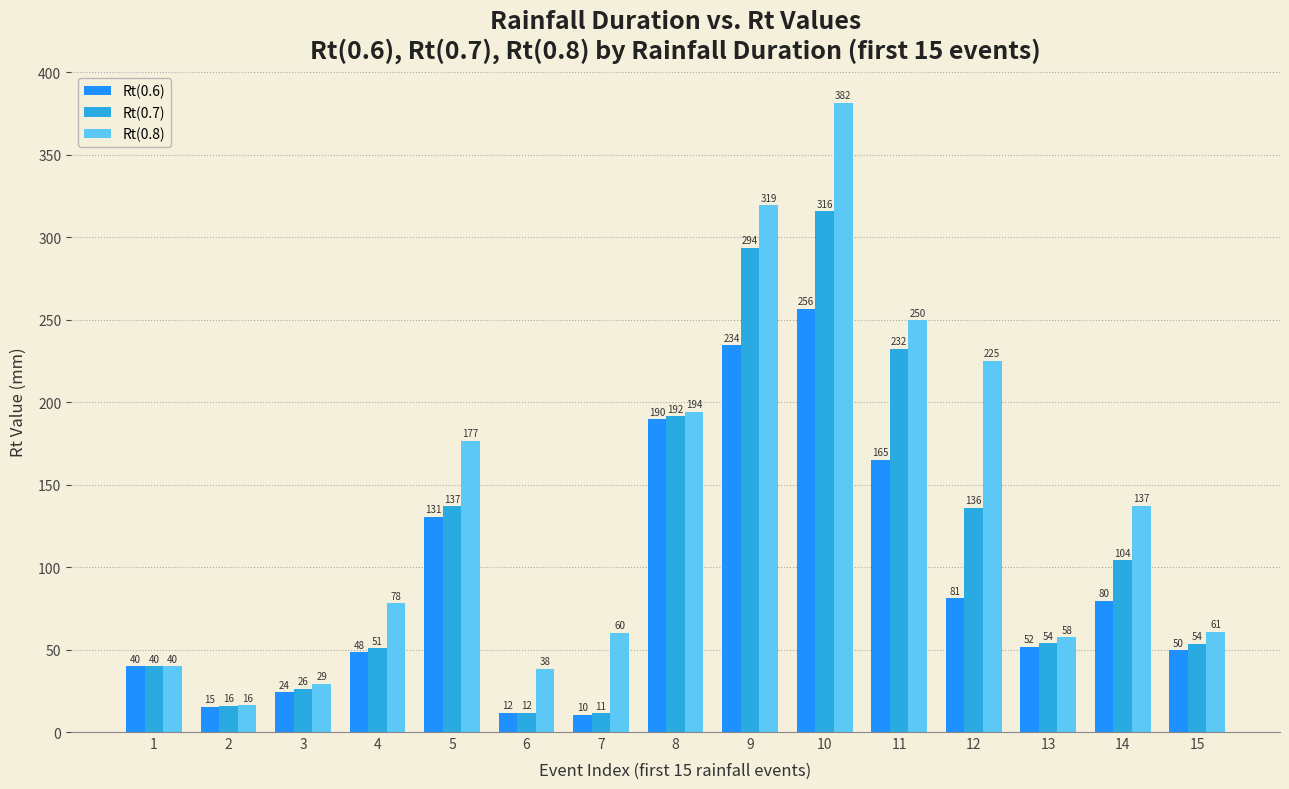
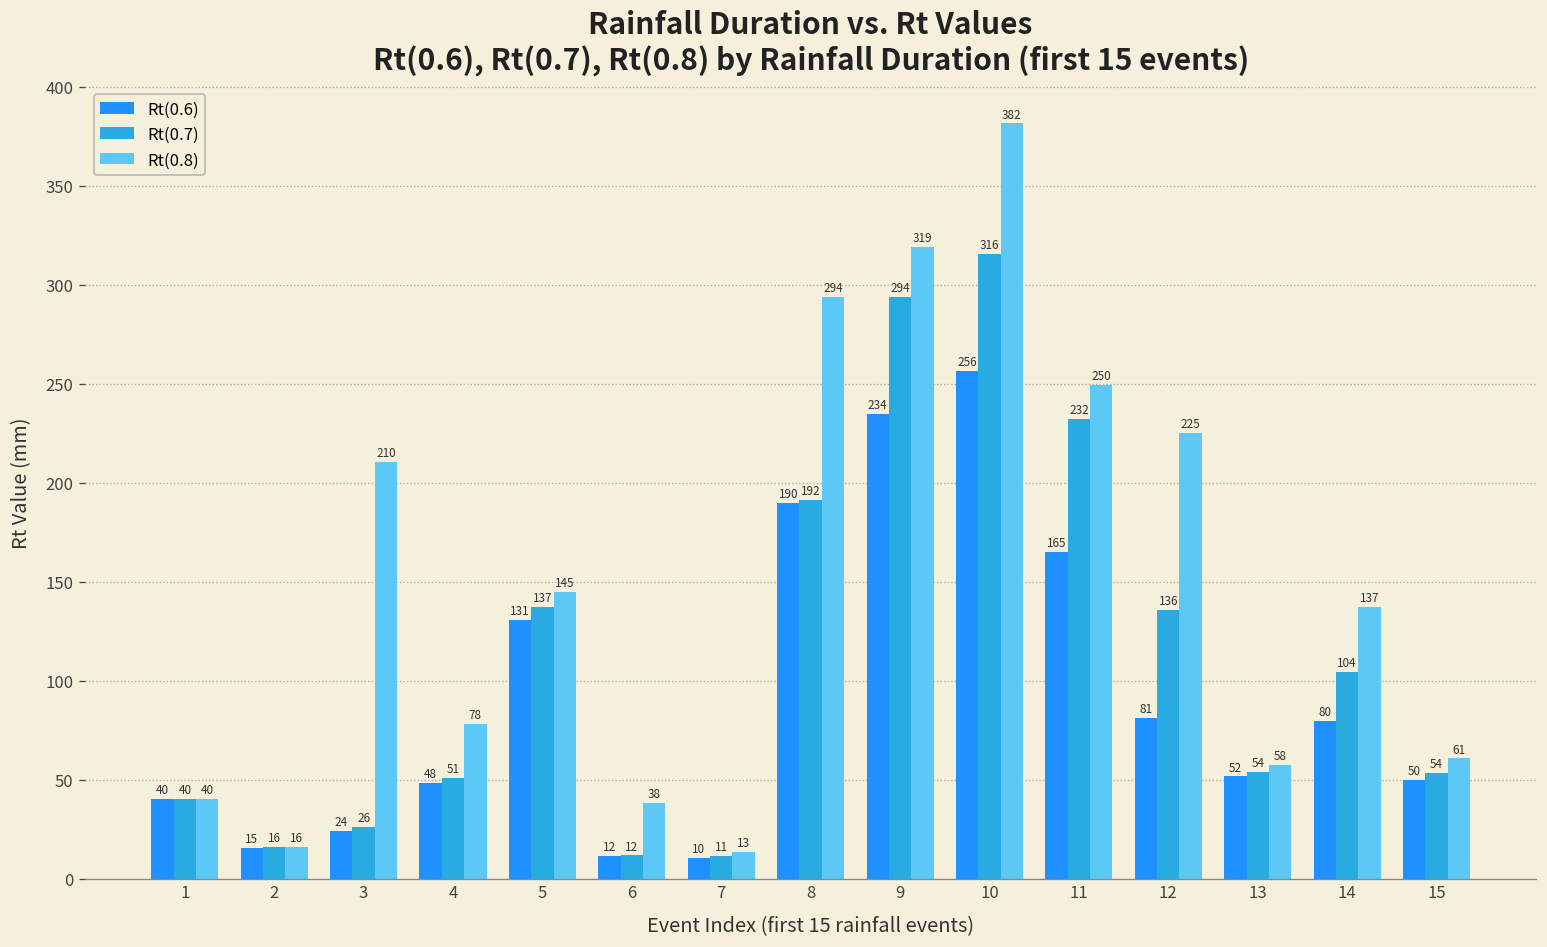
  {
    "Rt(0.8)": {
      "1": 40,
      "2": 16,
-     "3": 29,
+     "3": 210,
      "4": 78,
-     "5": 177,
+     "5": 145,
      "6": 38,
-     "7": 60,
-     "8": 194,
+     "7": 13,
+     "8": 294,
      "9": 319,
      "10": 382,
      "11": 250,
      "12": 225,
      "13": 58,
      "14": 137,
      "15": 61
    }
  }
